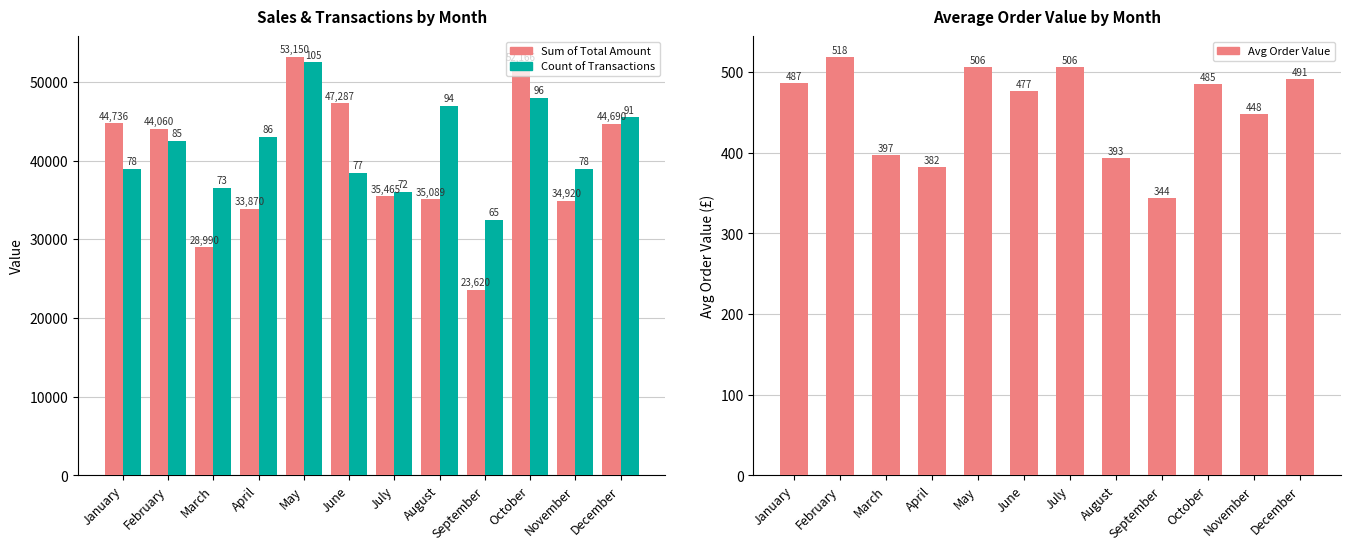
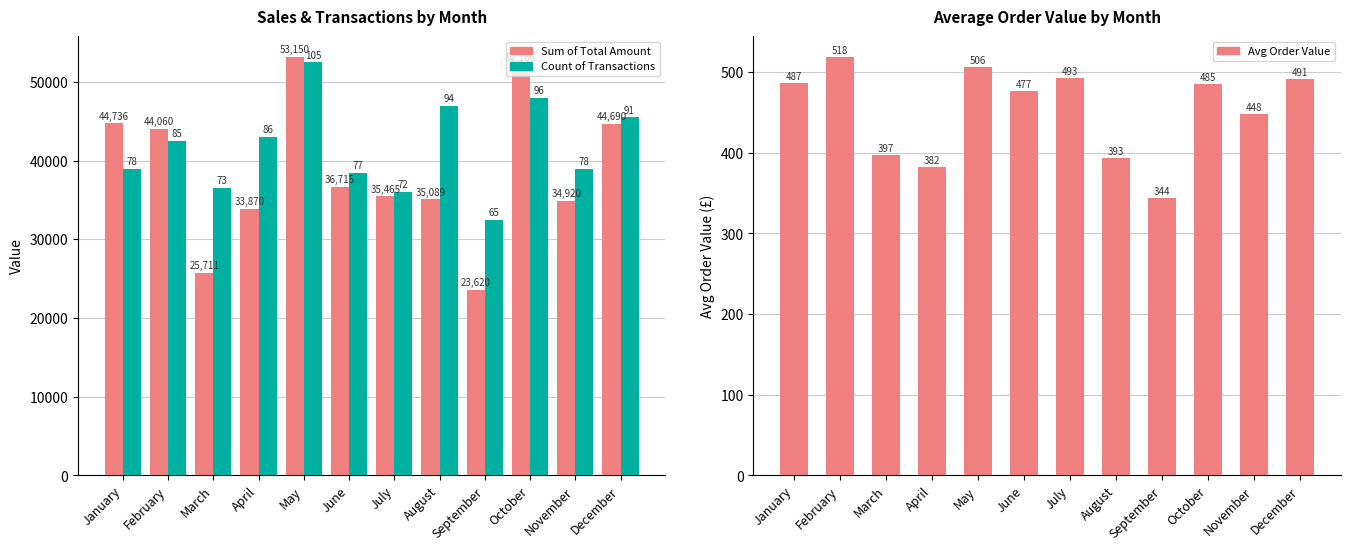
  {
    "Sales & Transactions by Month": {
      "Sum of Total Amount": {
        "January": "44,736",
        "February": "44,060",
-       "March": "28,990",
+       "March": "25,711",
        "April": "33,870",
        "May": "53,150",
-       "June": "47,287",
+       "June": "36,715",
        "July": "35,465",
        "August": "35,089",
        "September": "23,620",
        "November": "34,920",
        "December": "44,690"
      }
    },
    "Average Order Value by Month": {
      "January": "487",
      "February": "518",
      "March": "397",
      "April": "382",
      "May": "506",
      "June": "477",
-     "July": "506",
+     "July": "493",
      "August": "393",
      "September": "344",
      "October": "485",
      "November": "448",
      "December": "491"
    }
  }
